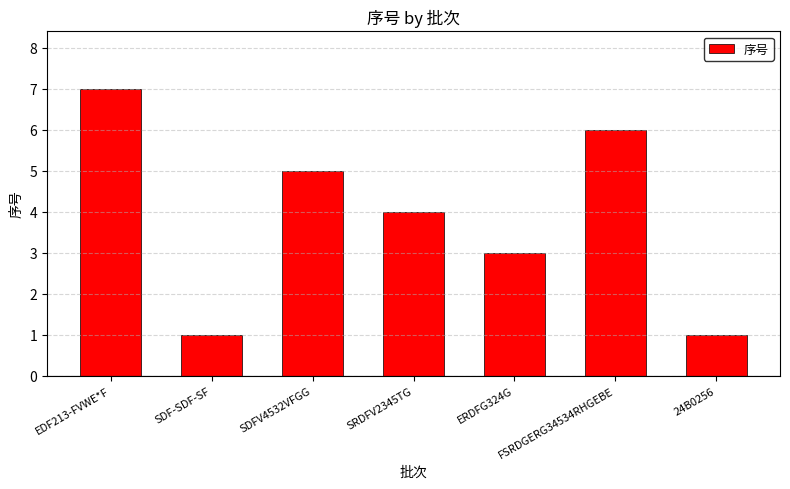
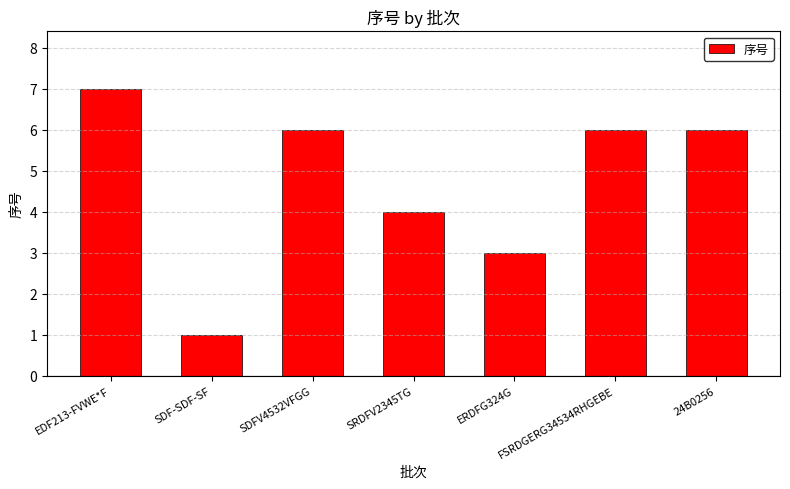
  {
    "EDF213-FVWE*F": 7,
    "SDF-SDF-SF": 1,
-   "SDFV4532VFGG": 5,
+   "SDFV4532VFGG": 6,
    "SRDFV2345TG": 4,
    "ERDFG324G": 3,
    "FSRDGERG34534RHGEBE": 6,
-   "24B0256": 1
+   "24B0256": 6
  }
